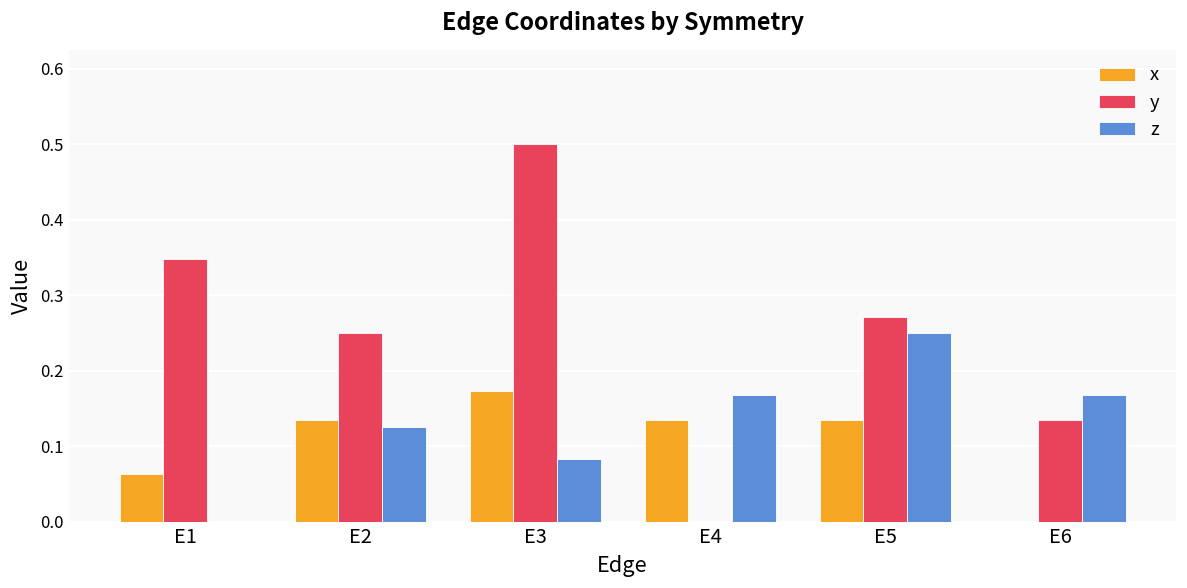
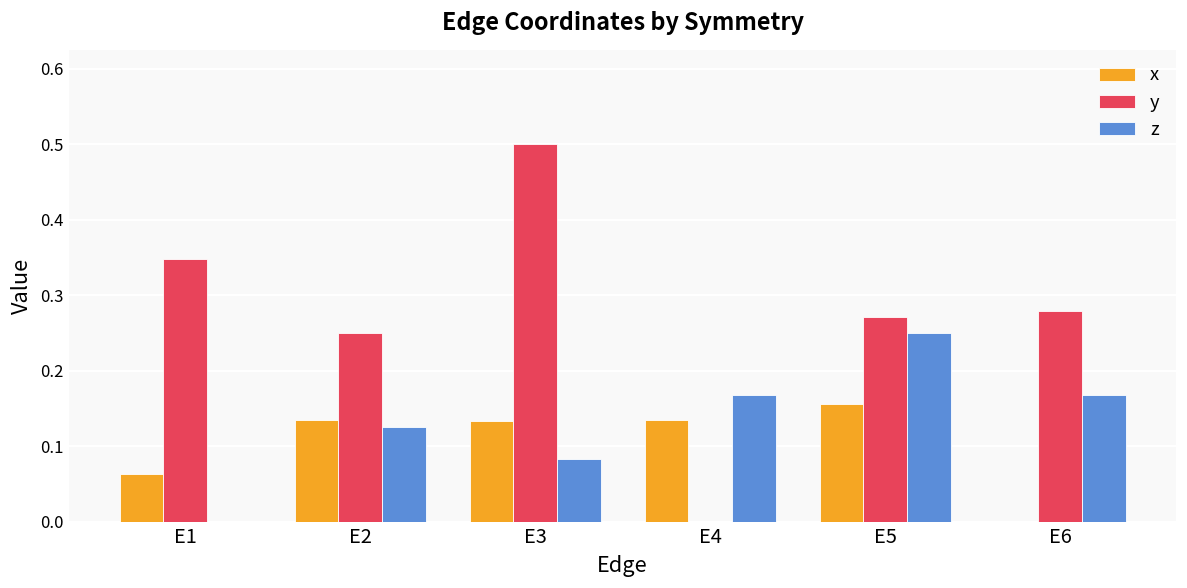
  {
    "x": {
      "E1": 0.06,
      "E2": 0.13,
-     "E3": 0.17,
+     "E3": 0.13,
      "E4": 0.13,
-     "E5": 0.13,
+     "E5": 0.16,
      "E6": 0.00
    },
    "y": {
      "E1": 0.35,
      "E2": 0.25,
      "E3": 0.50,
      "E4": 0.00,
      "E5": 0.27,
-     "E6": 0.13
+     "E6": 0.28
    },
    "z": {
      "E1": 0.00,
      "E2": 0.13,
      "E3": 0.08,
      "E4": 0.17,
      "E5": 0.25,
      "E6": 0.17
    }
  }
